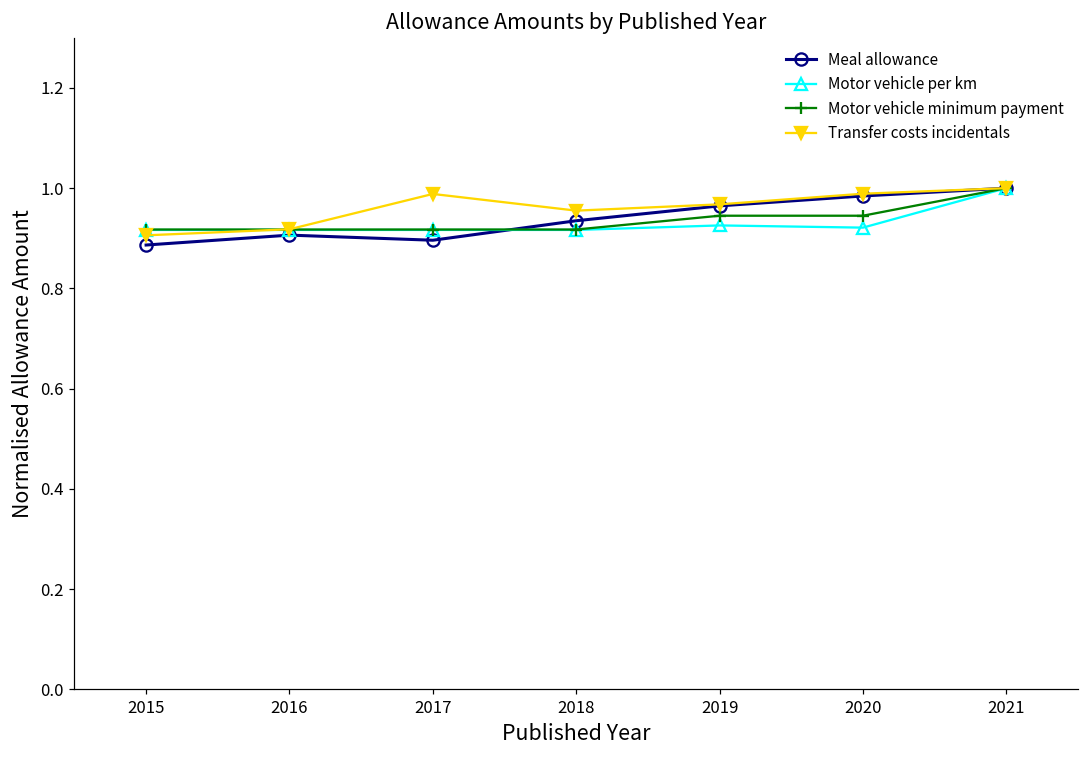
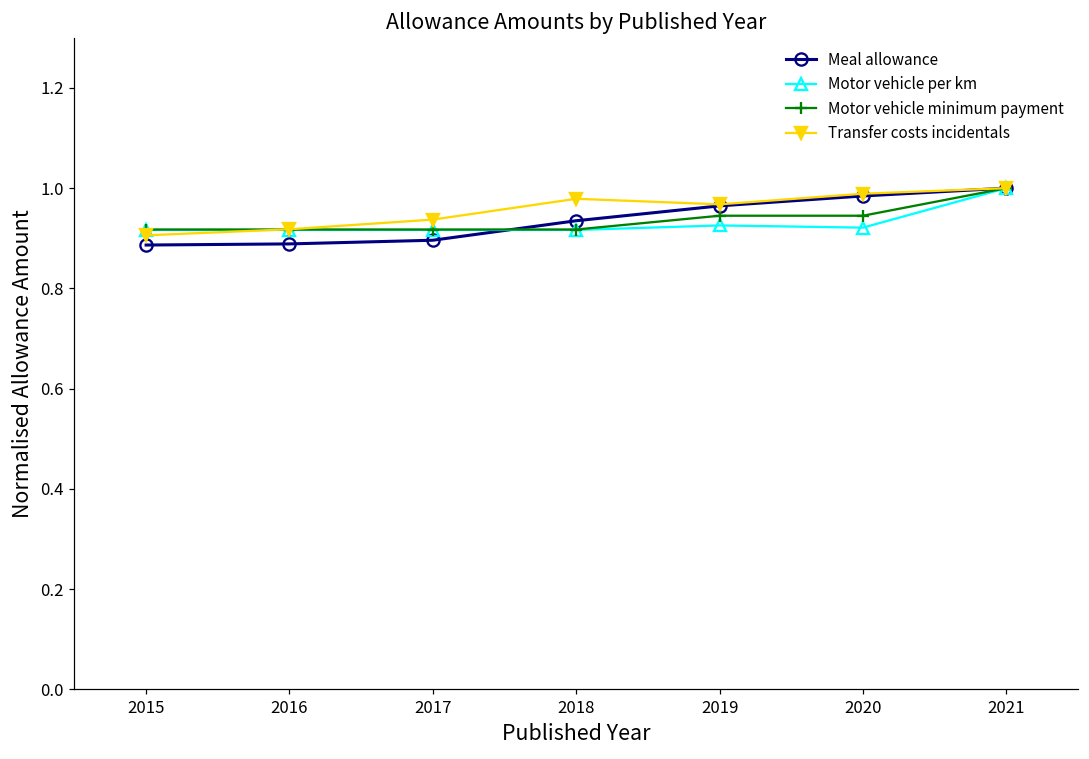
  {
    "Meal allowance": {
      "2015": 0.89,
-     "2016": 0.91,
+     "2016": 0.89,
      "2017": 0.90,
      "2018": 0.93
    },
    "Motor vehicle per km": {
      "2019": 0.93,
      "2020": 0.92
    },
    "Motor vehicle minimum payment": {
      "2019": 0.94,
      "2020": 0.94
    },
    "Transfer costs incidentals": {
      "2015": 0.91,
-     "2017": 0.99,
-     "2018": 0.96
+     "2017": 0.94,
+     "2018": 0.98
    }
  }
